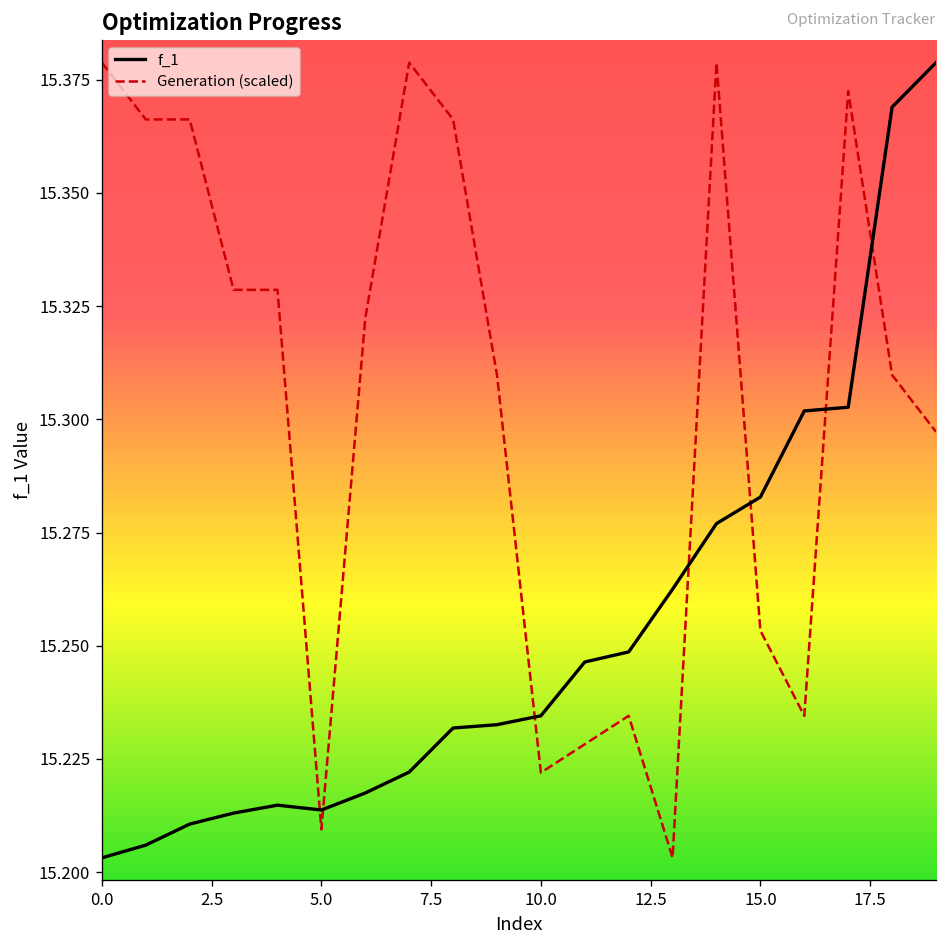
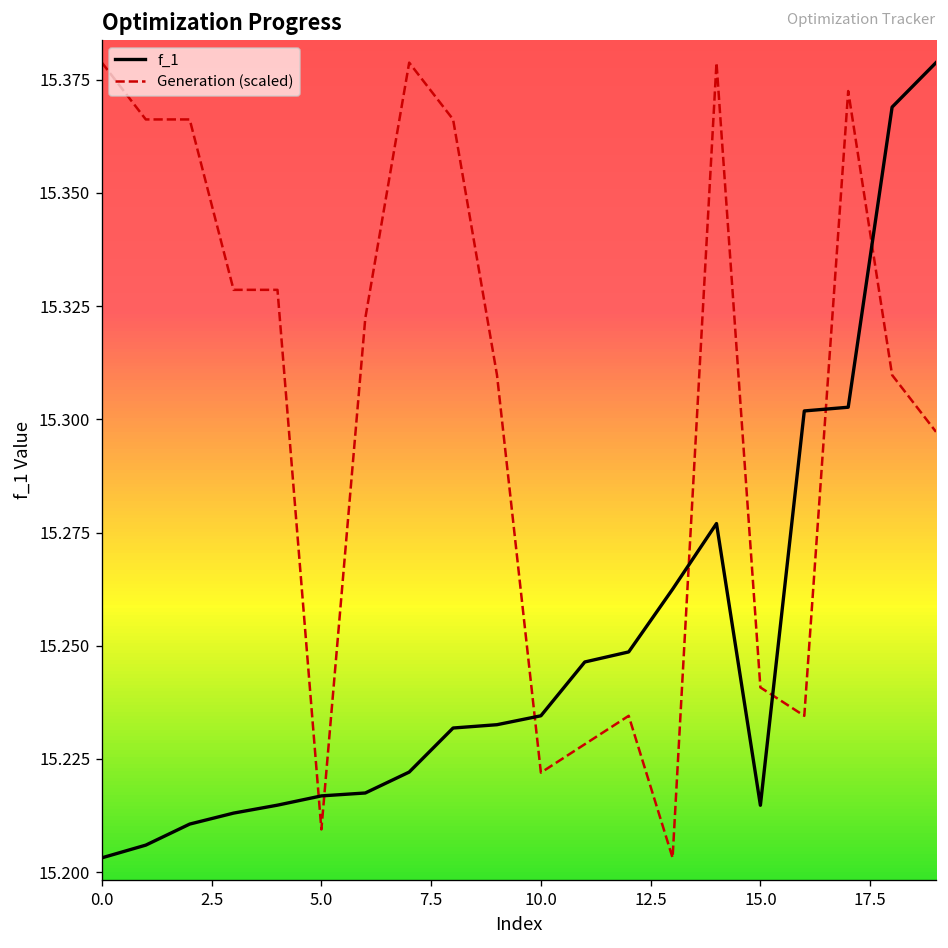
  {
    "f_1": {
      "0.0": 15.203,
-     "5.0": 15.214,
+     "5.0": 15.217,
      "10.0": 15.235,
-     "15.0": 15.283
+     "15.0": 15.215
    },
    "Generation (scaled)": {
      "0.0": 15.379,
      "5.0": 15.209,
      "10.0": 15.222,
-     "15.0": 15.253
+     "15.0": 15.241
    }
  }
